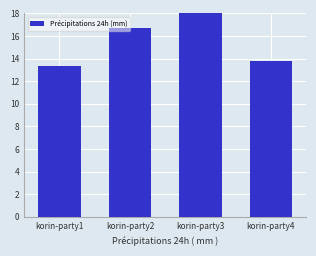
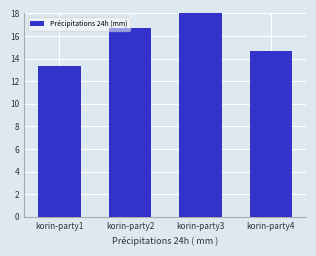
  {
    "korin-party1": 13.4,
    "korin-party3": 18.0,
-   "korin-party4": 13.7
+   "korin-party4": 14.7
  }
